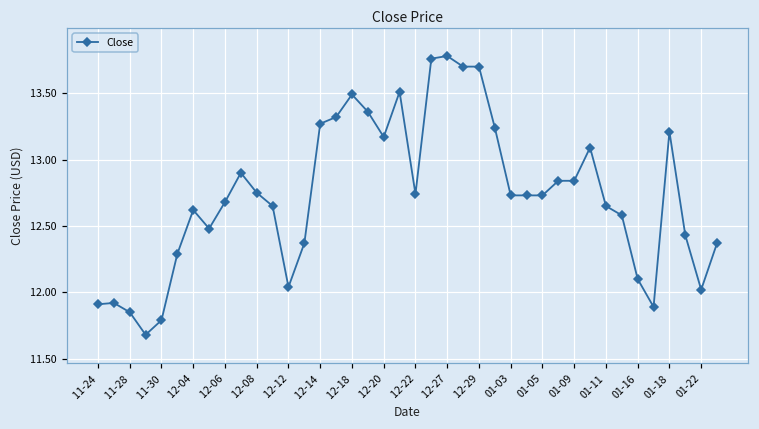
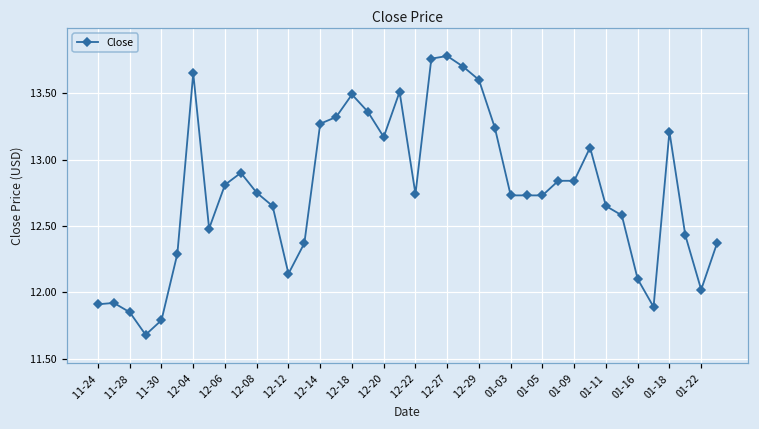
  {
    "11-24": 11.91,
    "11-28": 11.85,
    "11-30": 11.79,
-   "12-04": 12.62,
-   "12-06": 12.68,
+   "12-04": 13.65,
+   "12-06": 12.81,
    "12-08": 12.75,
-   "12-12": 12.04,
+   "12-12": 12.14,
    "12-14": 13.27,
    "12-18": 13.49,
    "12-20": 13.17,
    "12-22": 12.74,
    "12-27": 13.78,
-   "12-29": 13.7,
+   "12-29": 13.6,
    "01-03": 12.73,
    "01-05": 12.73,
    "01-09": 12.84,
    "01-11": 12.65,
    "01-16": 12.10,
    "01-18": 13.21,
    "01-22": 12.02
  }
